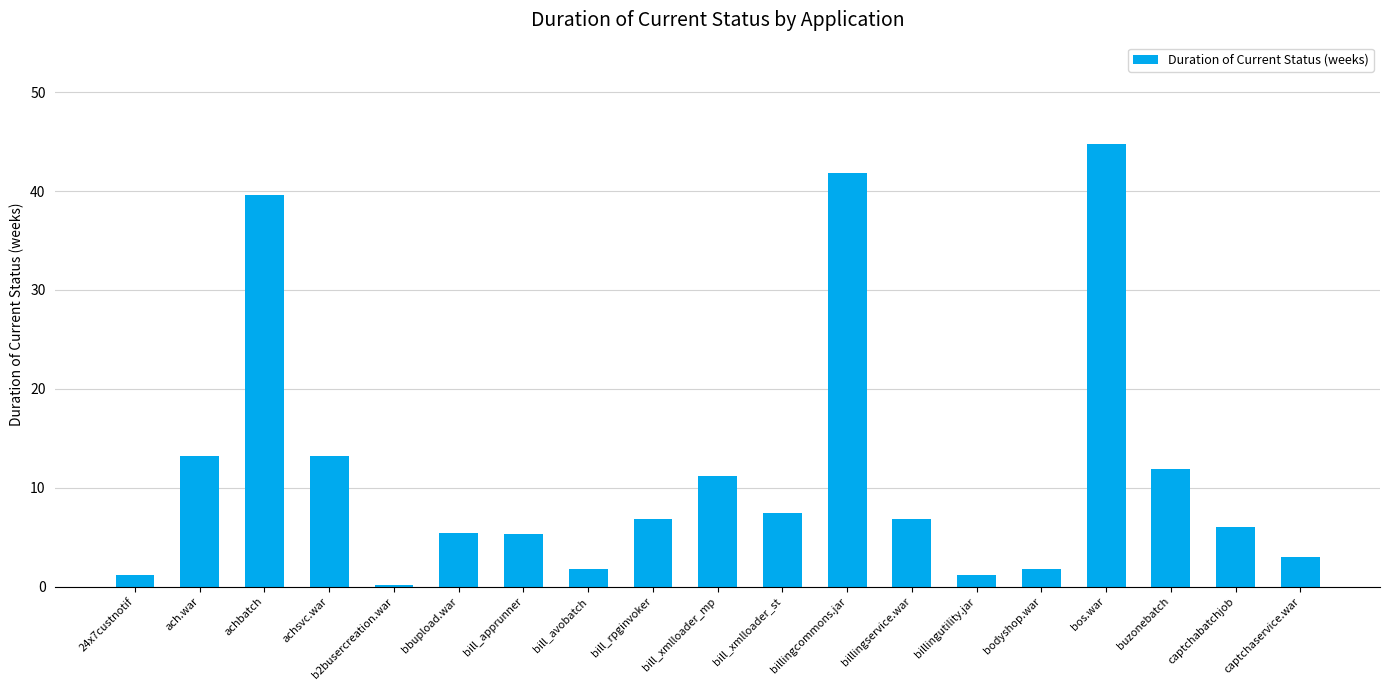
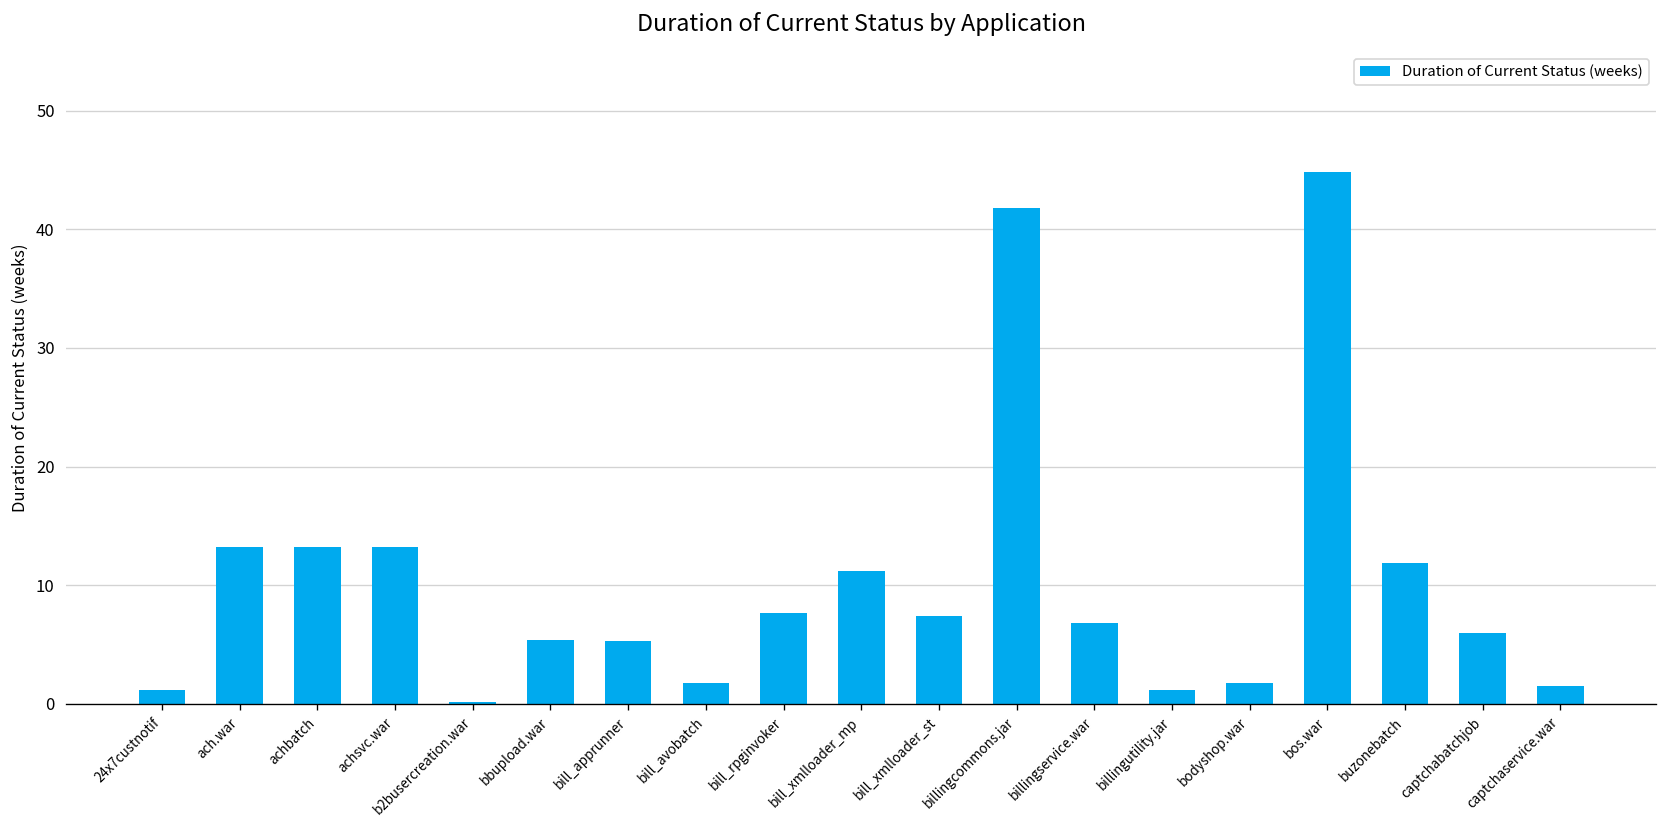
  {
    "24x7custnotif": 1,
    "ach.war": 13,
-   "achbatch": 40,
+   "achbatch": 13,
    "achsvc.war": 13,
    "bbupload.war": 5,
    "bill_apprunner": 5,
    "bill_avobatch": 2,
-   "bill_rpginvoker": 7,
+   "bill_rpginvoker": 8,
    "bill_xmlloader_mp": 11,
    "bill_xmlloader_st": 7,
    "billingcommons.jar": 42,
    "billingservice.war": 7,
    "billingutility.jar": 1,
    "bodyshop.war": 2,
    "bos.war": 45,
    "buzonebatch": 12,
    "captchabatchjob": 6,
-   "captchaservice.war": 3
+   "captchaservice.war": 2
  }
